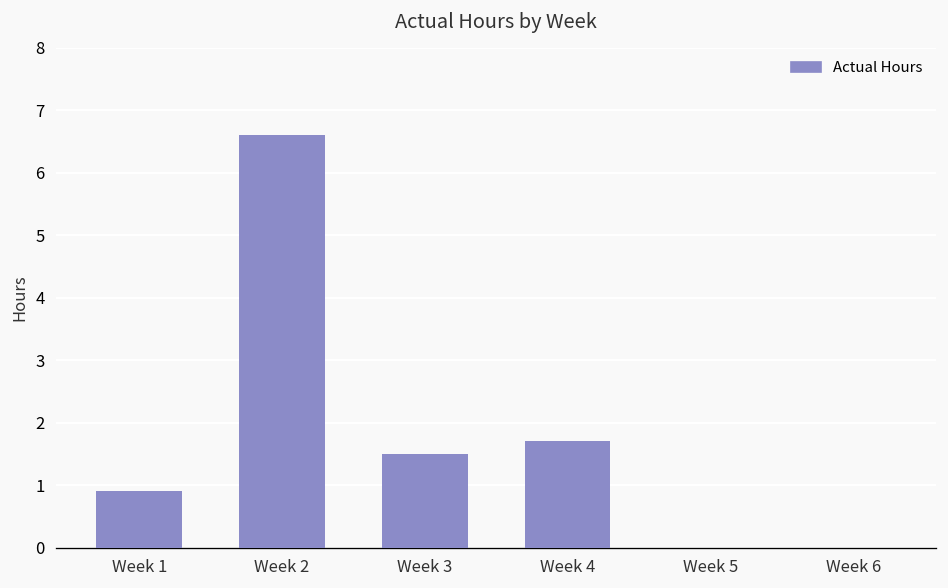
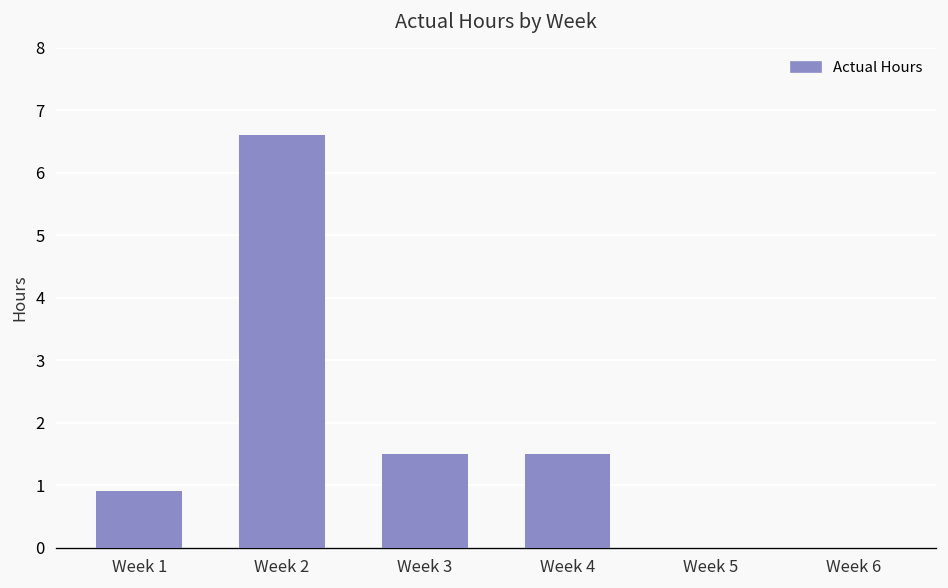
  {
    "Week 1": 0.9,
    "Week 2": 6.6,
    "Week 3": 1.5,
-   "Week 4": 1.7,
+   "Week 4": 1.5,
    "Week 5": 0.0,
    "Week 6": 0.0
  }
